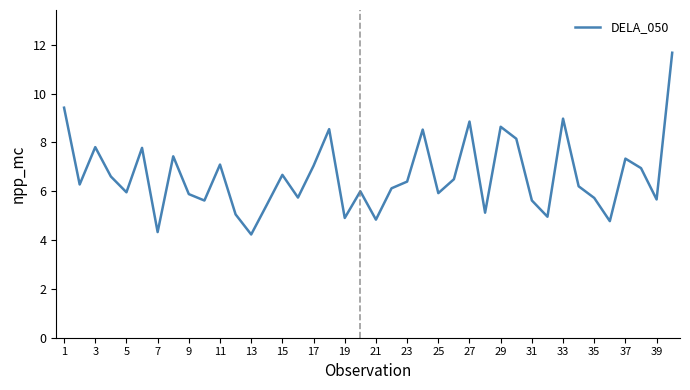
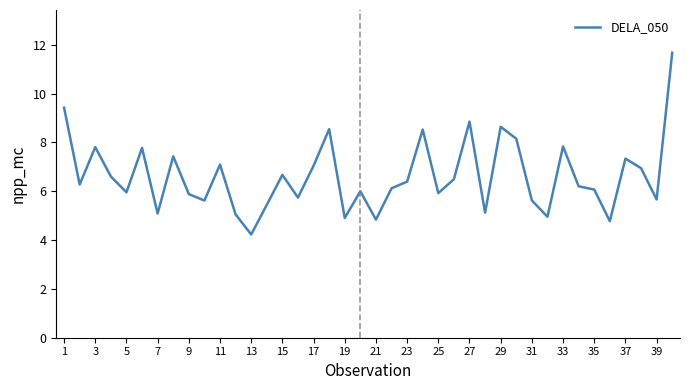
  {
    "1": 9.4,
    "3": 7.8,
    "5": 6.0,
-   "7": 4.3,
+   "7": 5.1,
    "9": 5.9,
    "11": 7.1,
    "13": 4.2,
    "15": 6.7,
    "17": 7.0,
    "19": 4.9,
    "21": 4.8,
    "23": 6.4,
    "25": 5.9,
    "27": 8.9,
    "29": 8.6,
    "31": 5.6,
-   "33": 9.0,
-   "35": 5.7,
+   "33": 7.8,
+   "35": 6.1,
    "37": 7.3,
    "39": 5.7
  }
